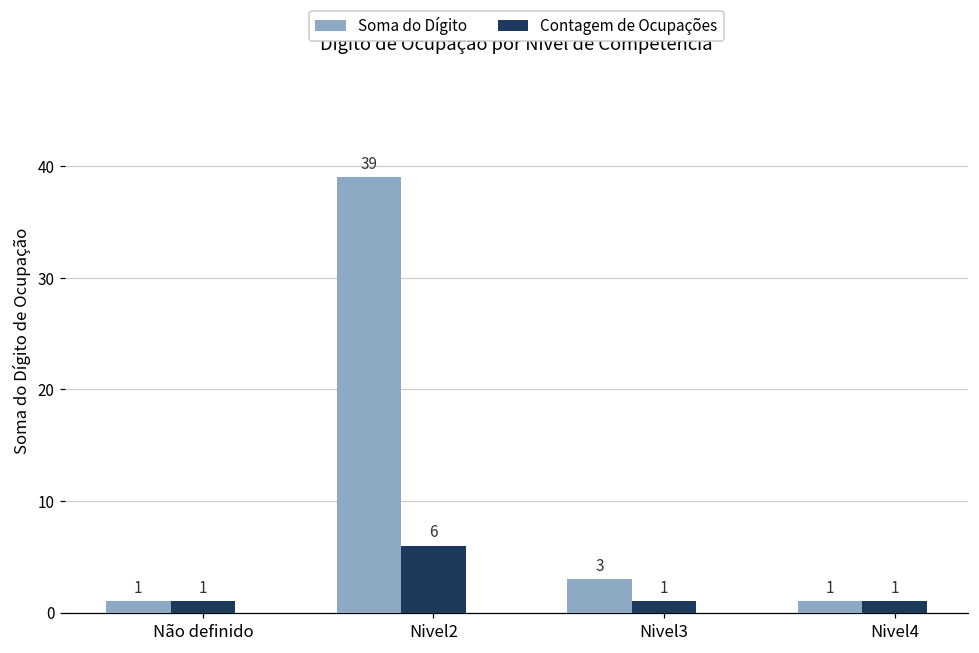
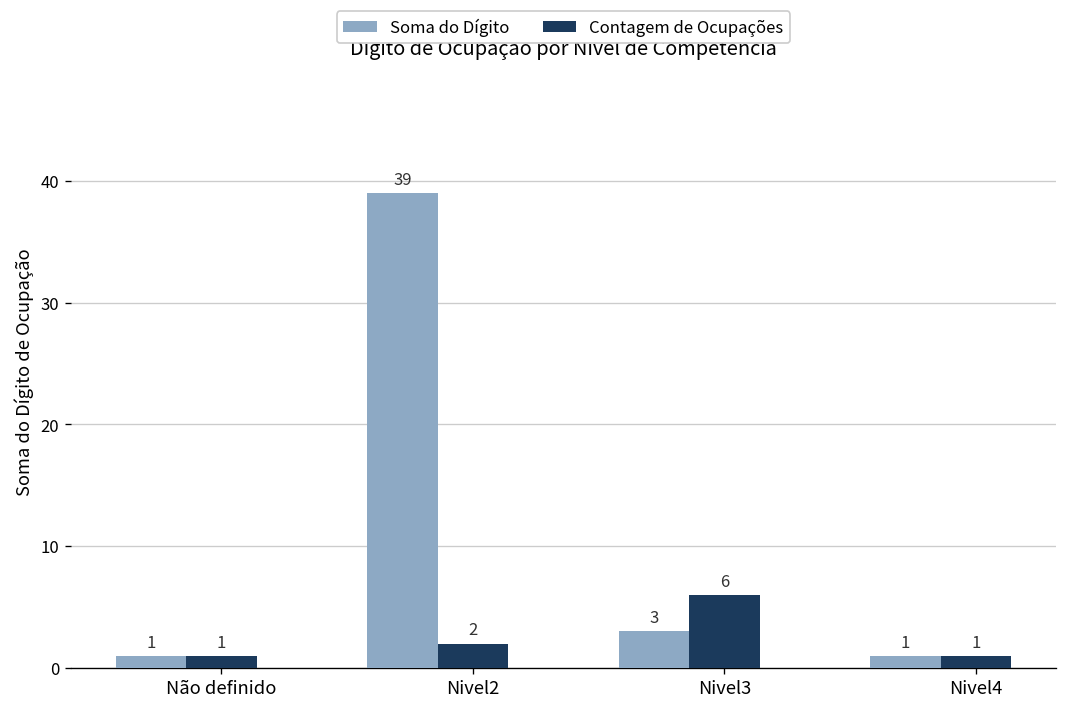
  {
    "Soma do Dígito": {
      "Não definido": 1,
      "Nivel2": 39,
      "Nivel3": 3,
      "Nivel4": 1
    },
    "Contagem de Ocupações": {
      "Não definido": 1,
-     "Nivel2": 6,
-     "Nivel3": 1,
+     "Nivel2": 2,
+     "Nivel3": 6,
      "Nivel4": 1
    }
  }
